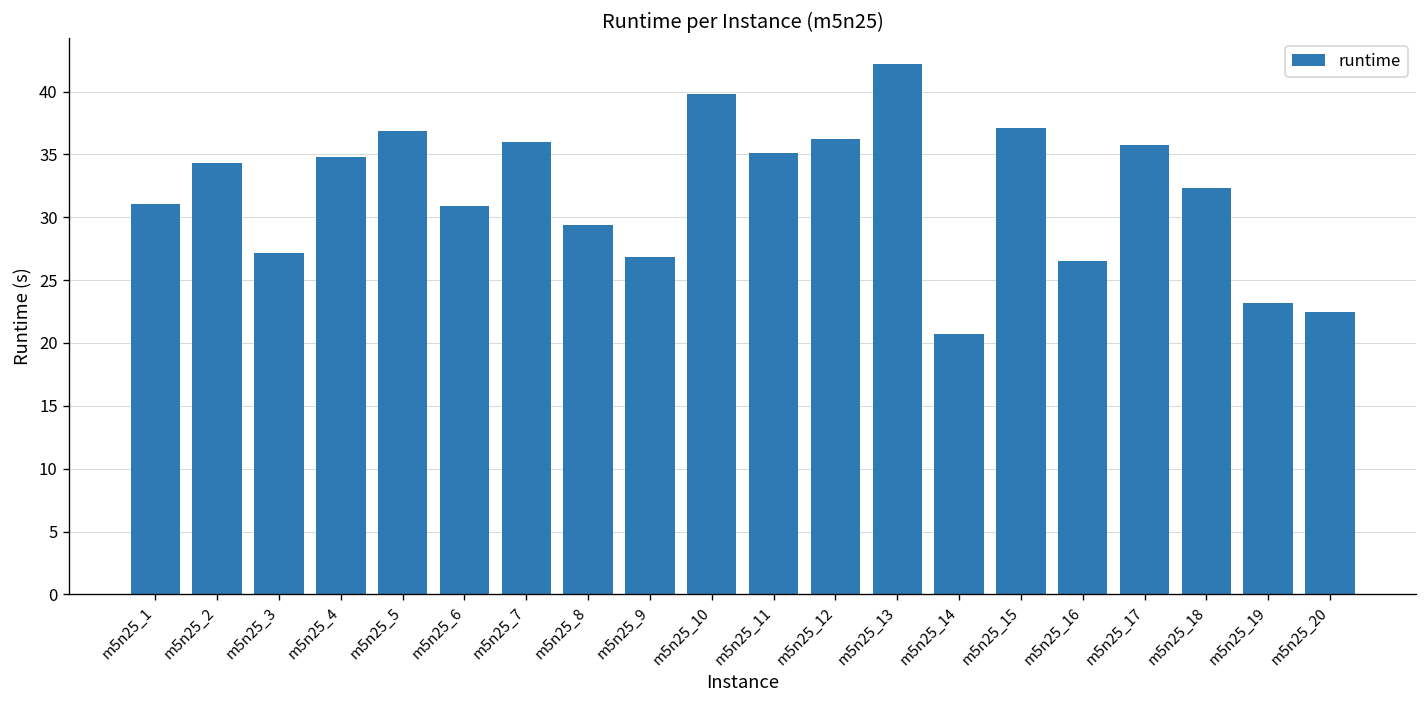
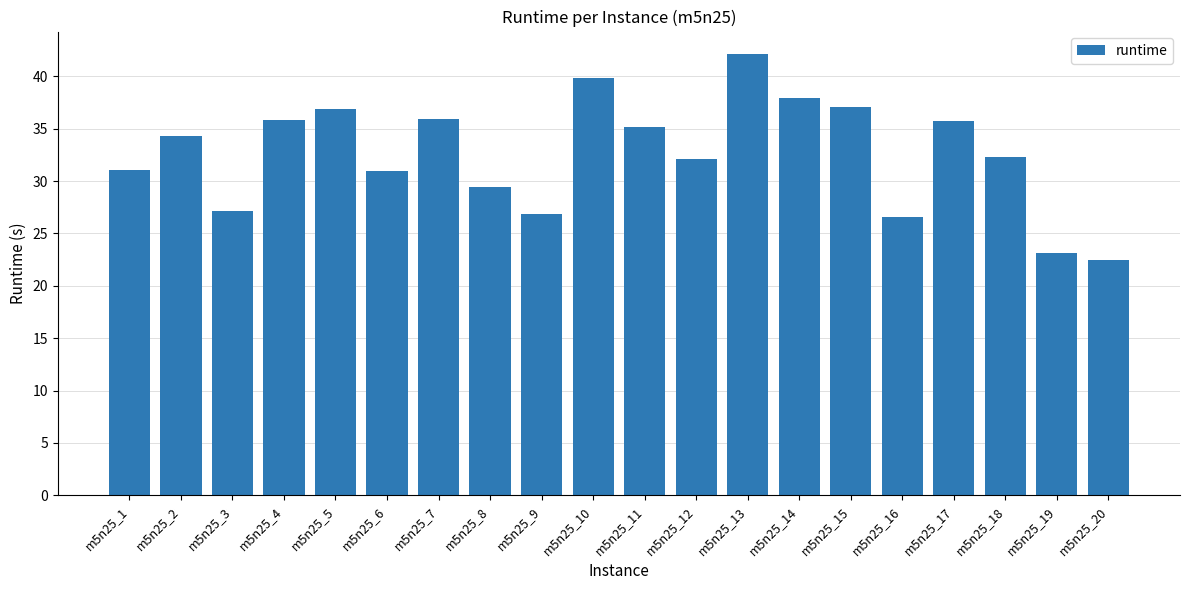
  {
    "m5n25_1": 31.0,
    "m5n25_2": 34.4,
    "m5n25_3": 27.2,
-   "m5n25_4": 34.8,
+   "m5n25_4": 35.8,
    "m5n25_5": 36.9,
    "m5n25_6": 30.9,
    "m5n25_7": 36.0,
    "m5n25_8": 29.4,
    "m5n25_9": 26.8,
    "m5n25_10": 39.8,
    "m5n25_11": 35.1,
-   "m5n25_12": 36.2,
+   "m5n25_12": 32.1,
    "m5n25_13": 42.2,
-   "m5n25_14": 20.7,
+   "m5n25_14": 37.9,
    "m5n25_15": 37.1,
    "m5n25_16": 26.5,
    "m5n25_17": 35.7,
    "m5n25_18": 32.3,
    "m5n25_19": 23.1,
    "m5n25_20": 22.4
  }
